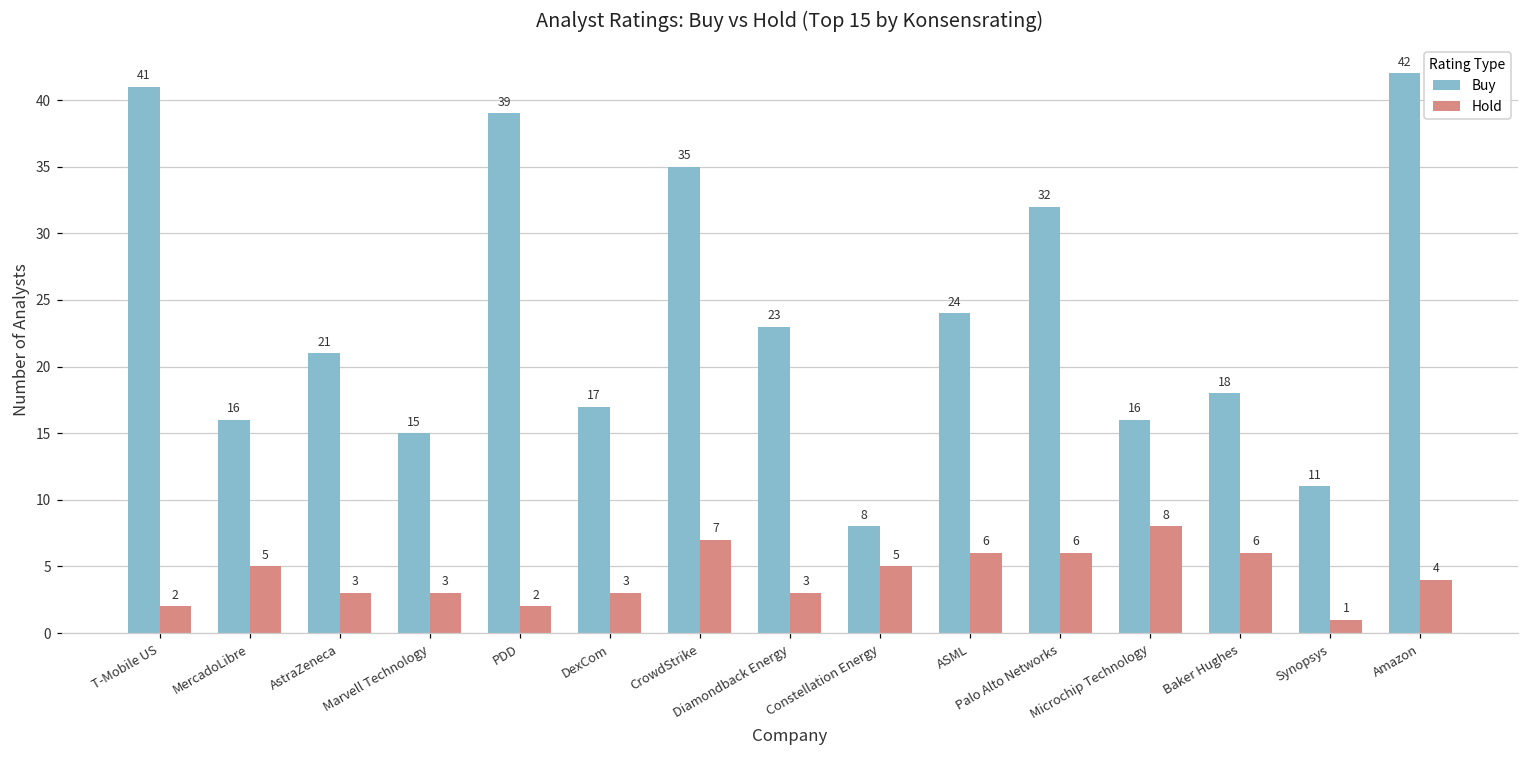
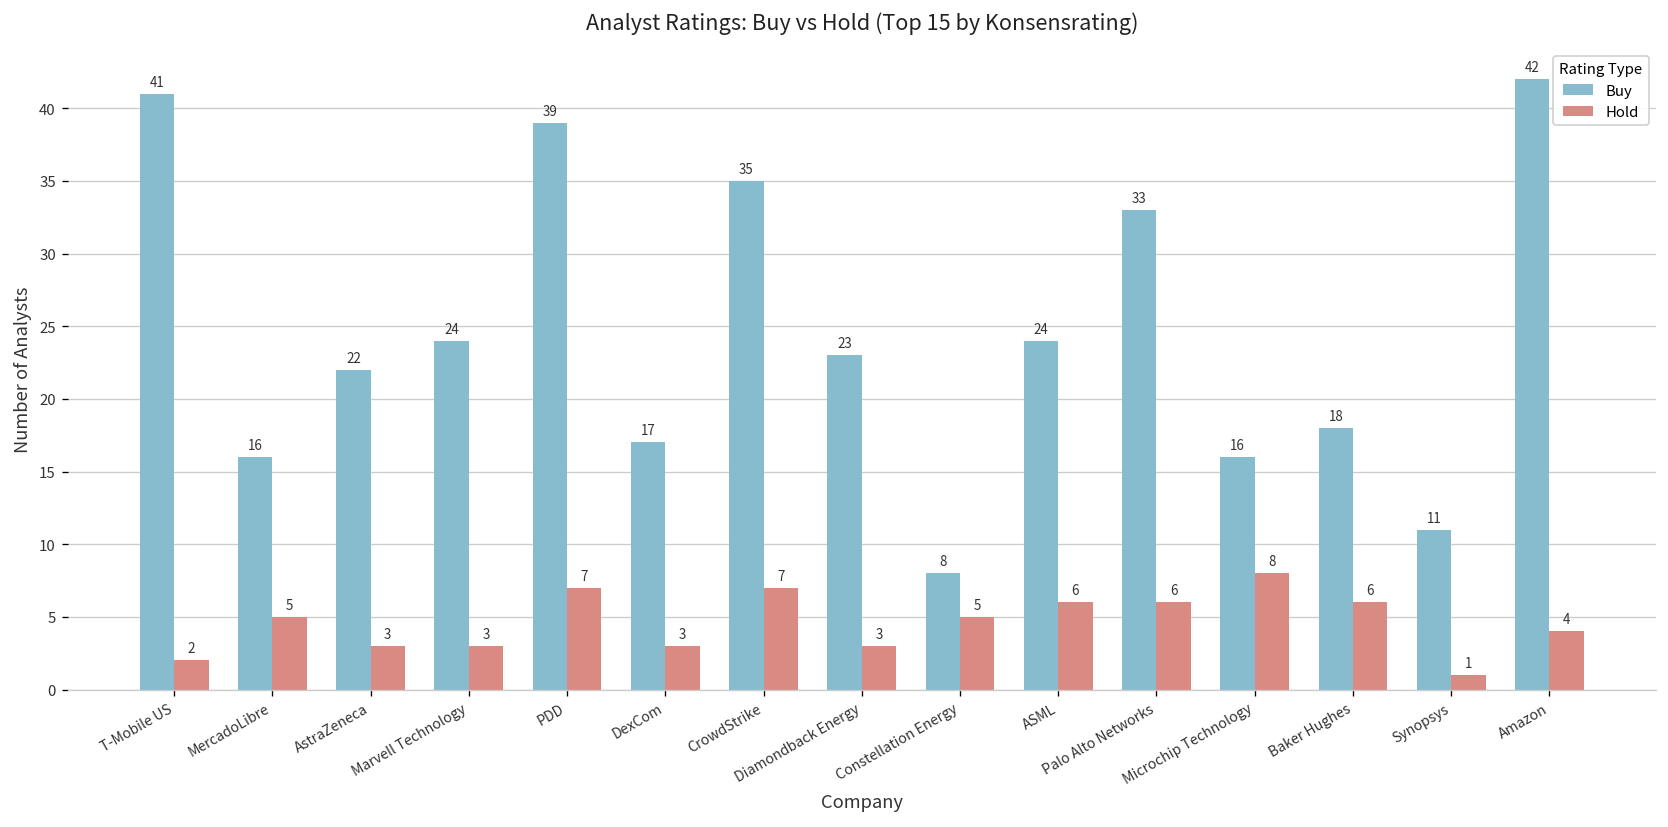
  {
    "Buy": {
      "T-Mobile US": 41,
      "MercadoLibre": 16,
-     "AstraZeneca": 21,
-     "Marvell Technology": 15,
+     "AstraZeneca": 22,
+     "Marvell Technology": 24,
      "PDD": 39,
      "DexCom": 17,
      "CrowdStrike": 35,
      "Diamondback Energy": 23,
      "Constellation Energy": 8,
      "ASML": 24,
-     "Palo Alto Networks": 32,
+     "Palo Alto Networks": 33,
      "Microchip Technology": 16,
      "Baker Hughes": 18,
      "Synopsys": 11,
      "Amazon": 42
    },
    "Hold": {
      "T-Mobile US": 2,
      "MercadoLibre": 5,
      "AstraZeneca": 3,
      "Marvell Technology": 3,
-     "PDD": 2,
+     "PDD": 7,
      "DexCom": 3,
      "CrowdStrike": 7,
      "Diamondback Energy": 3,
      "Constellation Energy": 5,
      "ASML": 6,
      "Palo Alto Networks": 6,
      "Microchip Technology": 8,
      "Baker Hughes": 6,
      "Synopsys": 1,
      "Amazon": 4
    }
  }
